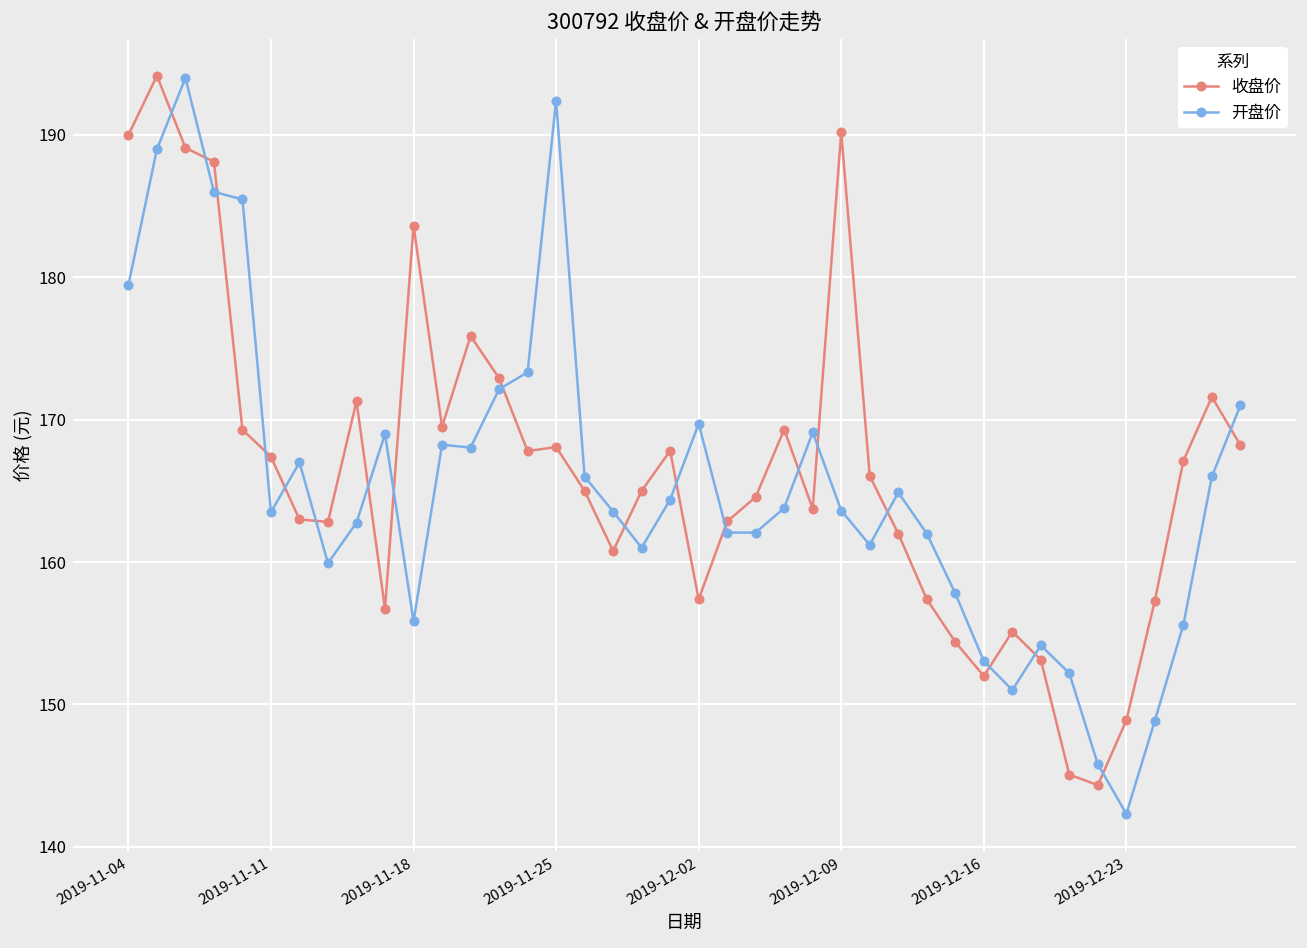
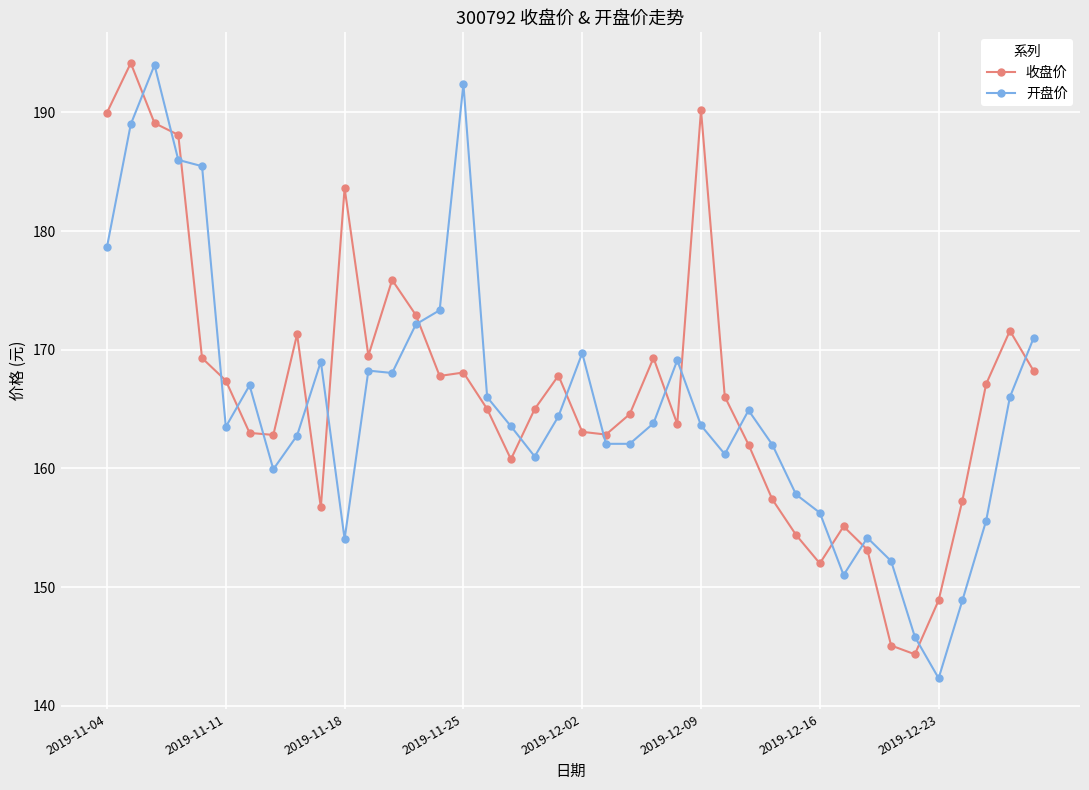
  {
    "收盘价": {
      "2019-11-04": 190.0,
      "2019-11-11": 167.4,
      "2019-11-18": 183.6,
      "2019-11-25": 168.1,
-     "2019-12-02": 157.4,
+     "2019-12-02": 163.1,
      "2019-12-09": 190.2,
      "2019-12-16": 152.0,
      "2019-12-23": 148.9
    },
    "开盘价": {
-     "2019-11-04": 179.5,
+     "2019-11-04": 178.7,
      "2019-11-11": 163.5,
-     "2019-11-18": 155.8,
+     "2019-11-18": 154.0,
      "2019-11-25": 192.4,
      "2019-12-02": 169.7,
      "2019-12-09": 163.6,
-     "2019-12-16": 153.1,
+     "2019-12-16": 156.3,
      "2019-12-23": 142.3
    }
  }
